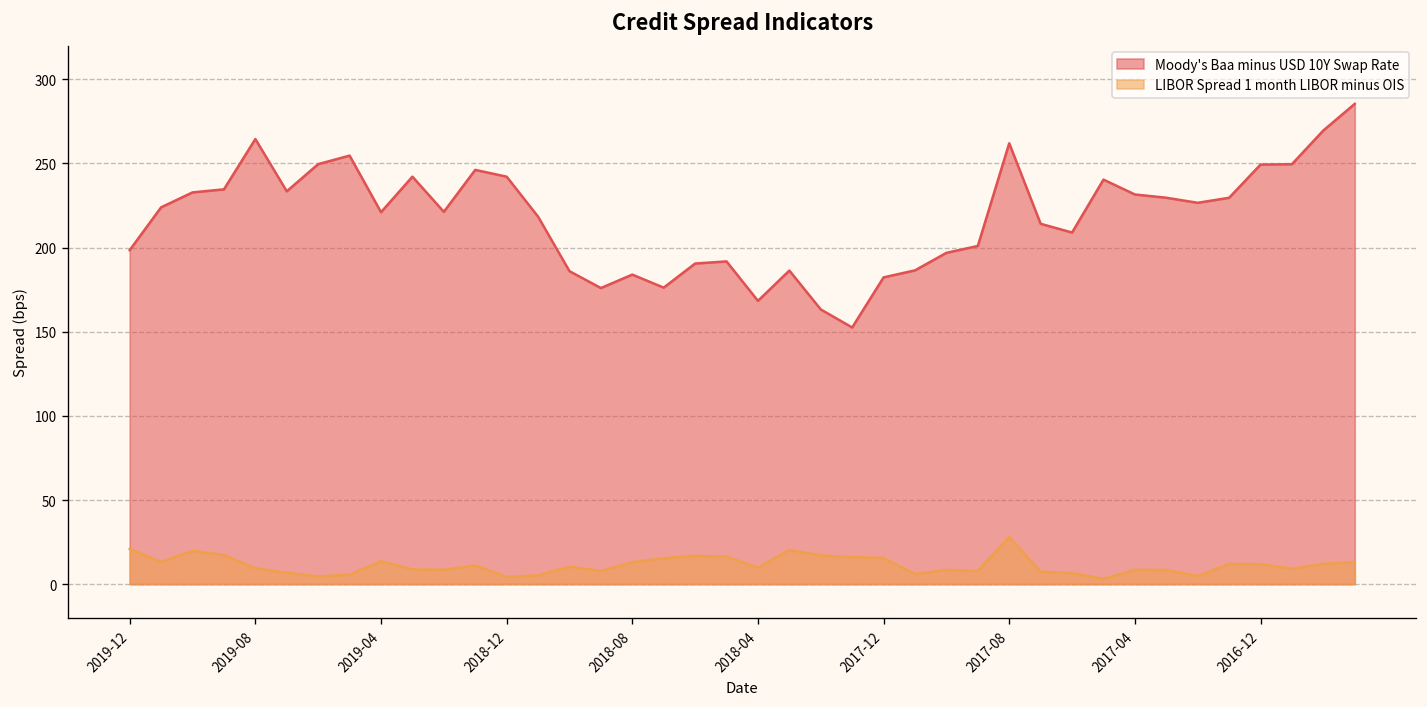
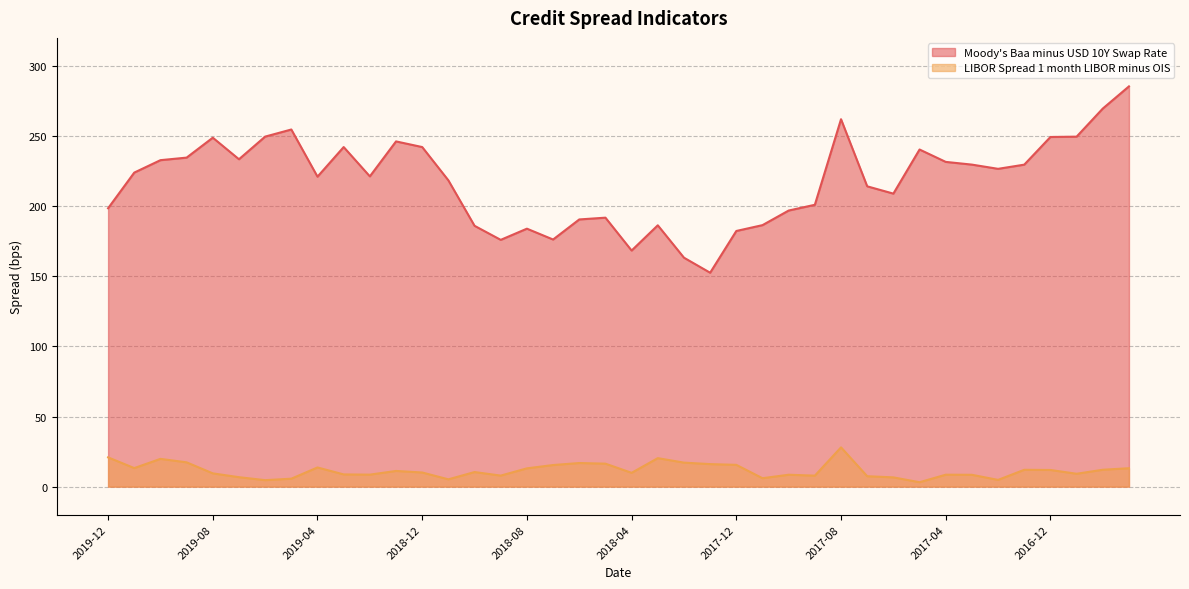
  {
    "Moody's Baa minus USD 10Y Swap Rate": {
      "2019-12": 199,
-     "2019-08": 265,
+     "2019-08": 249,
      "2019-04": 221,
      "2018-12": 242,
      "2018-08": 184,
      "2018-04": 168,
      "2017-12": 182,
      "2017-08": 262,
      "2017-04": 232,
      "2016-12": 249
    },
    "LIBOR Spread 1 month LIBOR minus OIS": {
      "2019-12": 21,
      "2019-08": 9,
      "2019-04": 14,
-     "2018-12": 4,
+     "2018-12": 10,
      "2018-08": 13,
      "2018-04": 10,
      "2017-12": 16,
      "2017-08": 28,
      "2017-04": 9,
      "2016-12": 12
    }
  }
